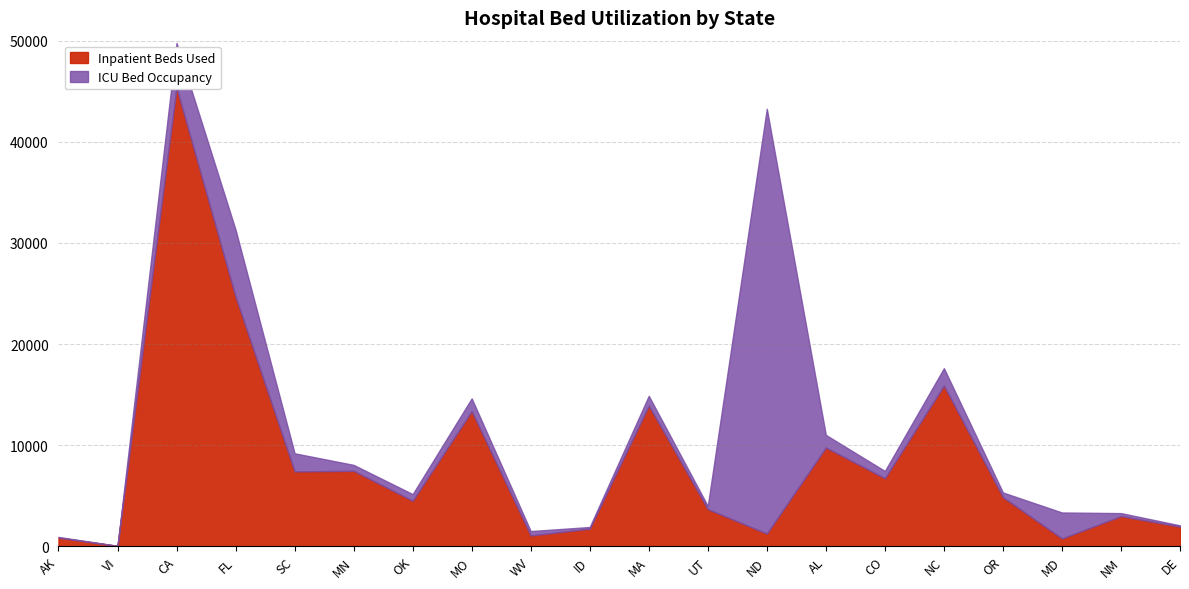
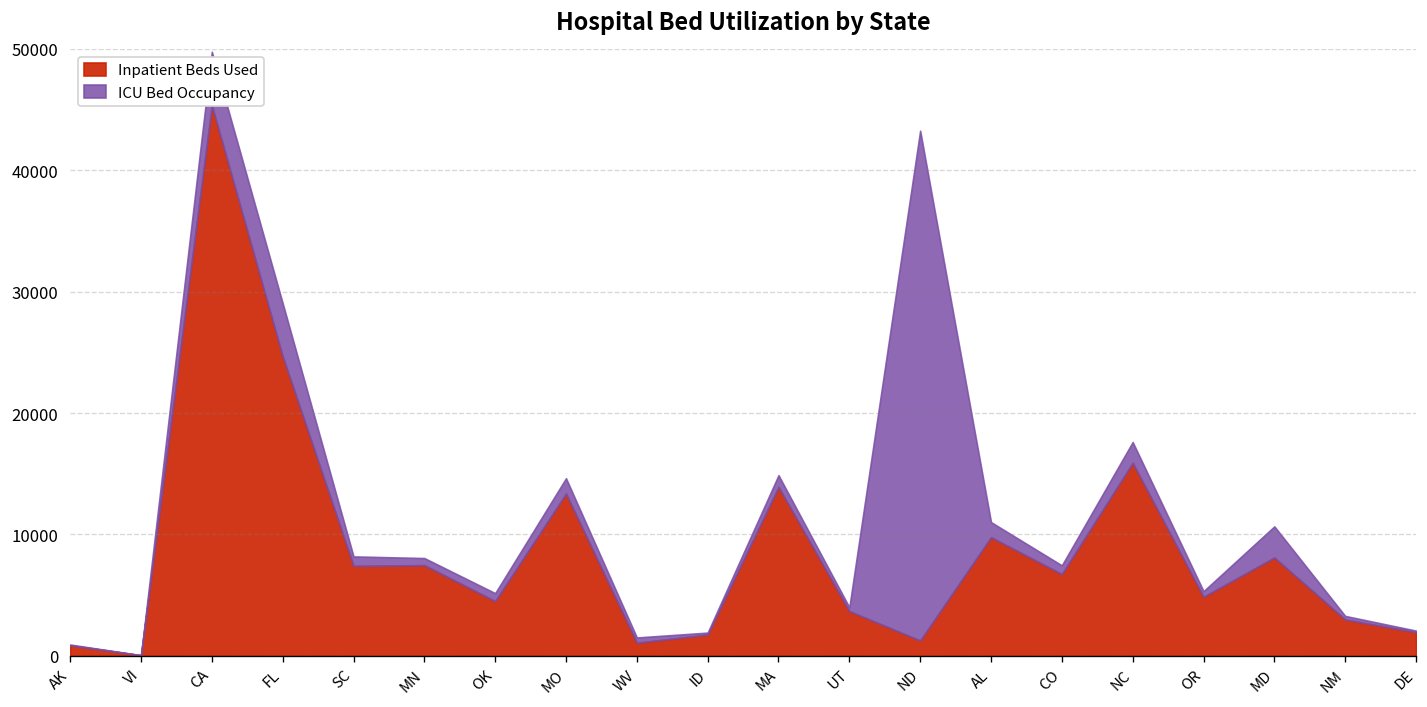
  {
    "Inpatient Beds Used": {
      "FL": 24700,
      "SC": 7400,
      "MN": 7500,
      "OK": 4500,
      "MO": 13400,
      "WV": 1100,
      "MA": 13900,
      "UT": 3700,
      "ND": 1300,
      "AL": 9800,
      "CO": 6700,
      "NC": 15900,
      "OR": 4900,
-     "MD": 800,
+     "MD": 8100,
      "NM": 3000
    },
    "ICU Bed Occupancy": {
      "CA": 4400,
-     "FL": 6600,
-     "SC": 1800,
+     "FL": 4400,
+     "SC": 800,
      "MN": 600,
      "OK": 700,
      "MO": 1300,
      "WV": 400,
      "MA": 1000,
      "UT": 300,
      "ND": 42000,
      "AL": 1200,
      "CO": 700,
      "NC": 1700,
      "OR": 500,
      "MD": 2600,
      "NM": 300
    }
  }
